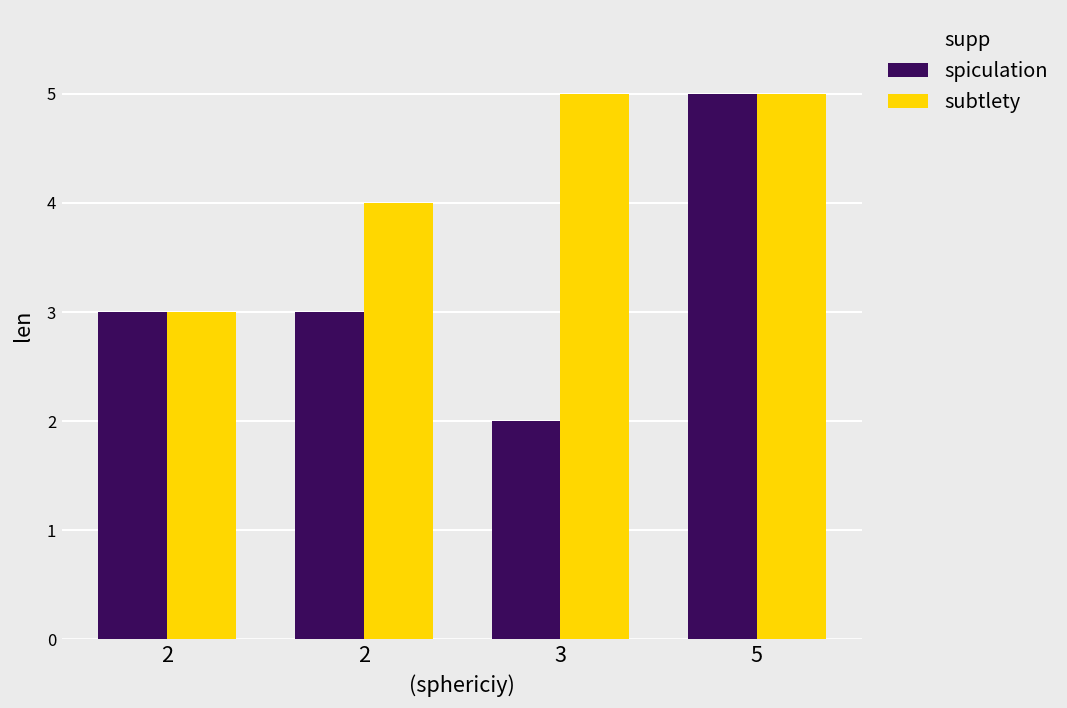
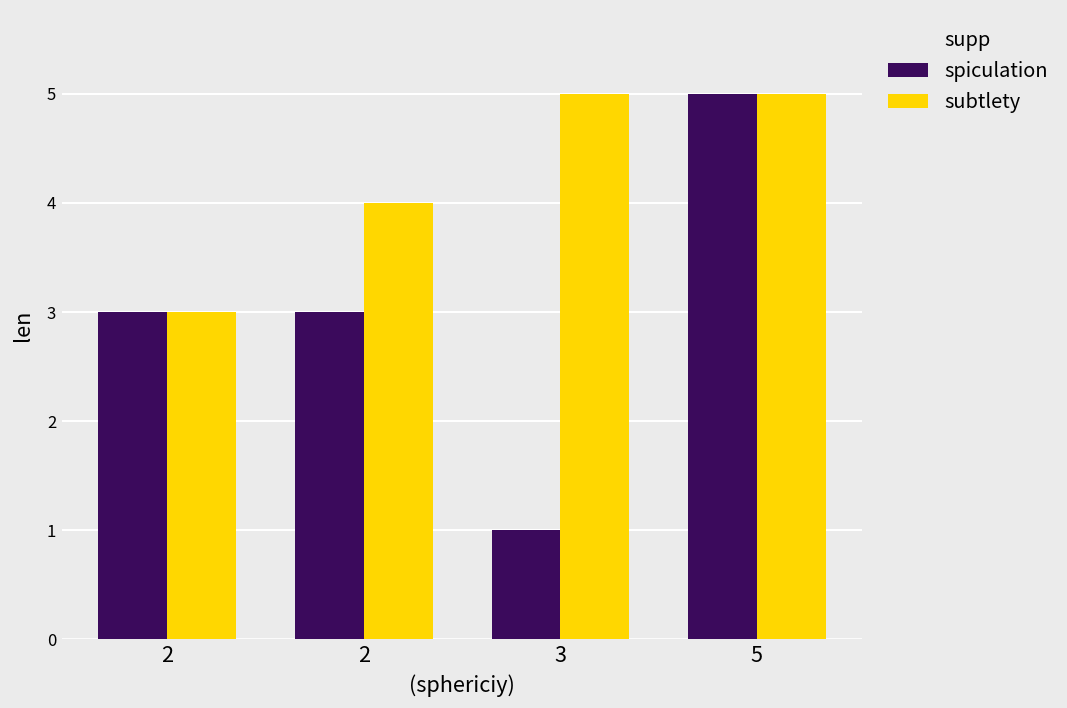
  {
    "spiculation": {
-     "3": 2,
+     "3": 1,
      "5": 5
    },
    "subtlety": {
      "3": 5,
      "5": 5
    }
  }
